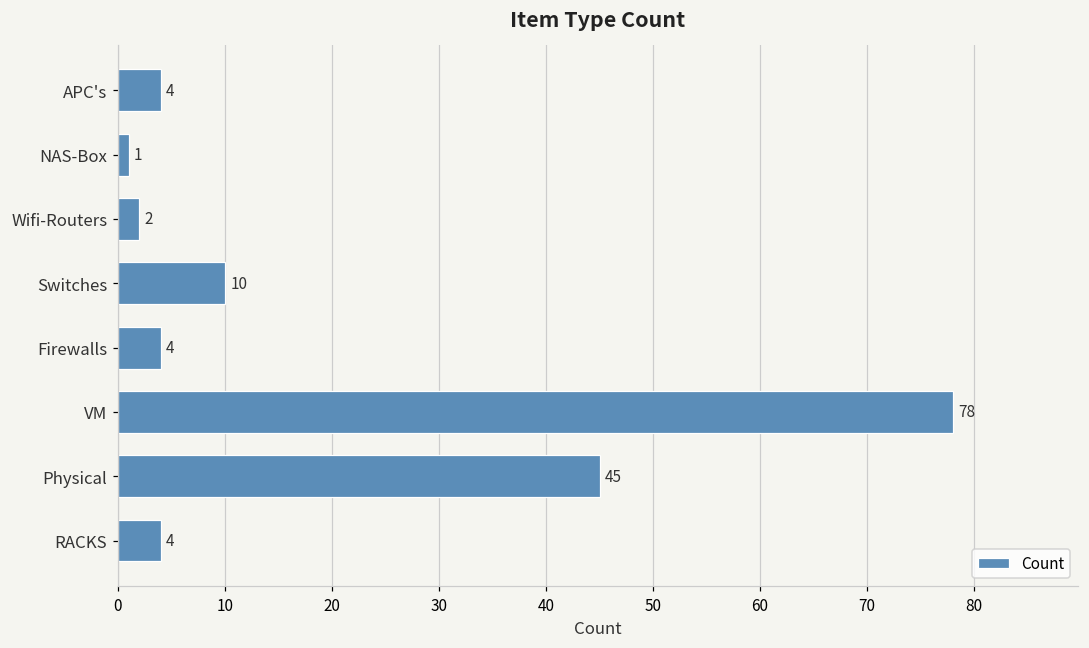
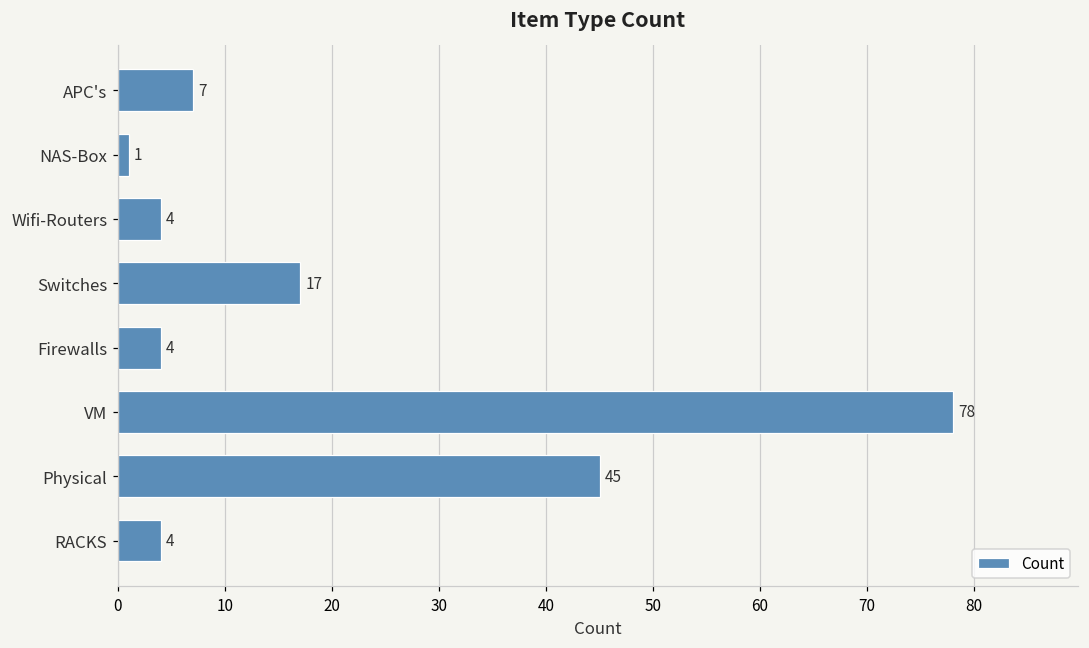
  {
-   "APC's": 4,
+   "APC's": 7,
    "NAS-Box": 1,
-   "Wifi-Routers": 2,
-   "Switches": 10,
+   "Wifi-Routers": 4,
+   "Switches": 17,
    "Firewalls": 4,
    "VM": 78,
    "Physical": 45,
    "RACKS": 4
  }
